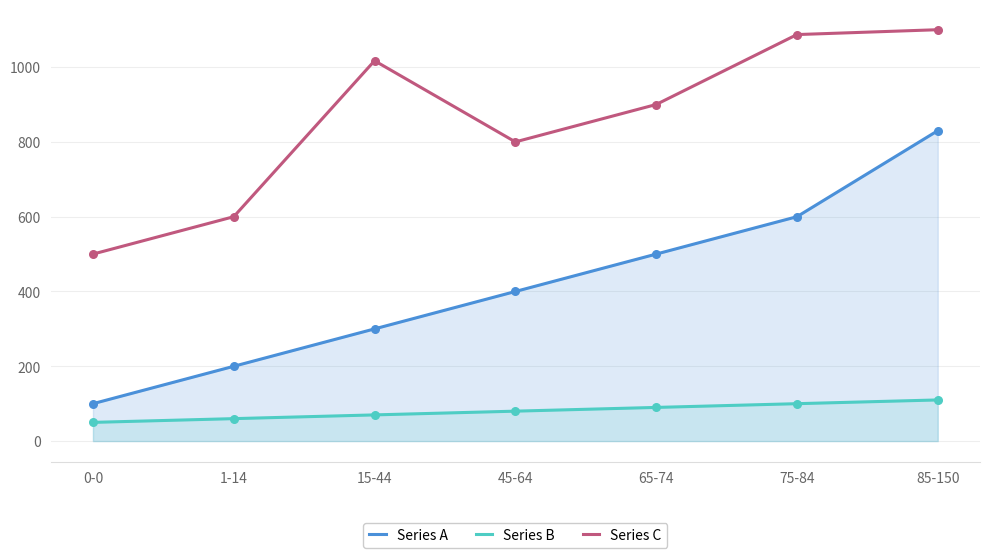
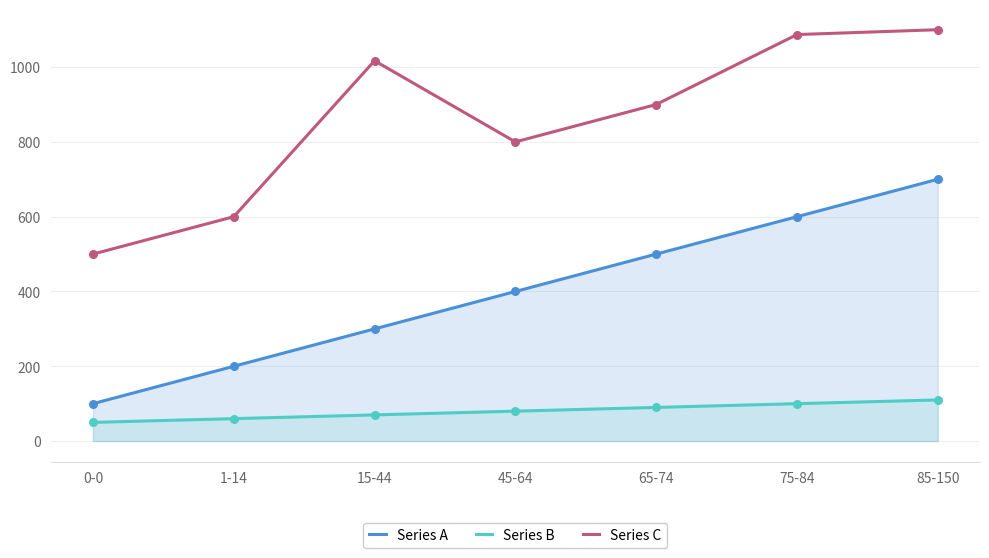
  {
    "Series A": {
      "0-0": 100,
      "1-14": 200,
      "15-44": 300,
      "45-64": 400,
      "65-74": 500,
      "75-84": 600,
-     "85-150": 830
+     "85-150": 700
    },
    "Series B": {
      "0-0": 50,
      "1-14": 60,
      "15-44": 70,
      "45-64": 80,
      "65-74": 90,
      "75-84": 100,
      "85-150": 110
    },
    "Series C": {
      "0-0": 500,
      "1-14": 600,
      "15-44": 1020,
      "45-64": 800,
      "65-74": 900,
      "75-84": 1090,
      "85-150": 1100
    }
  }
